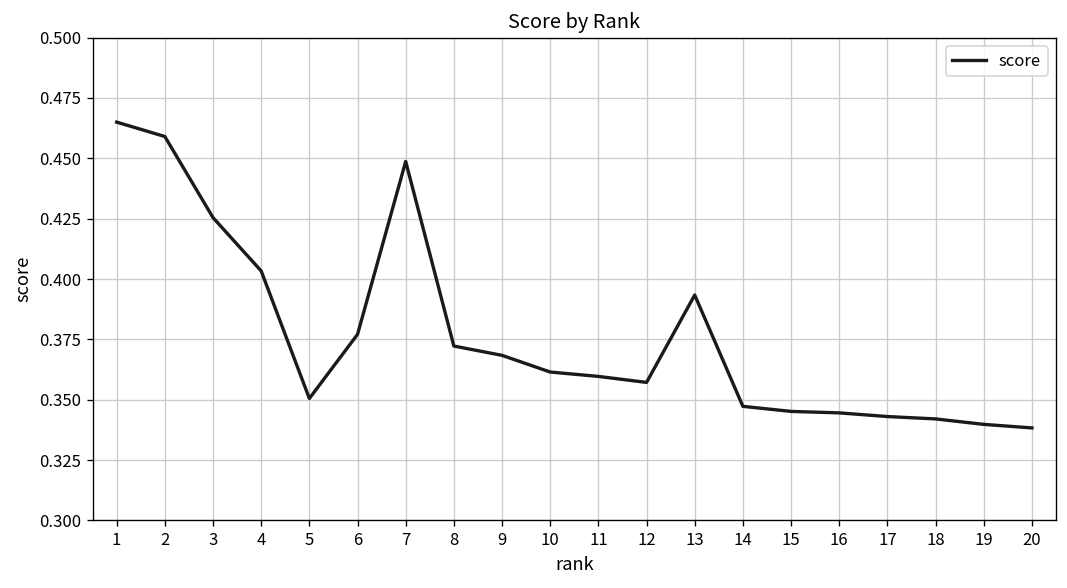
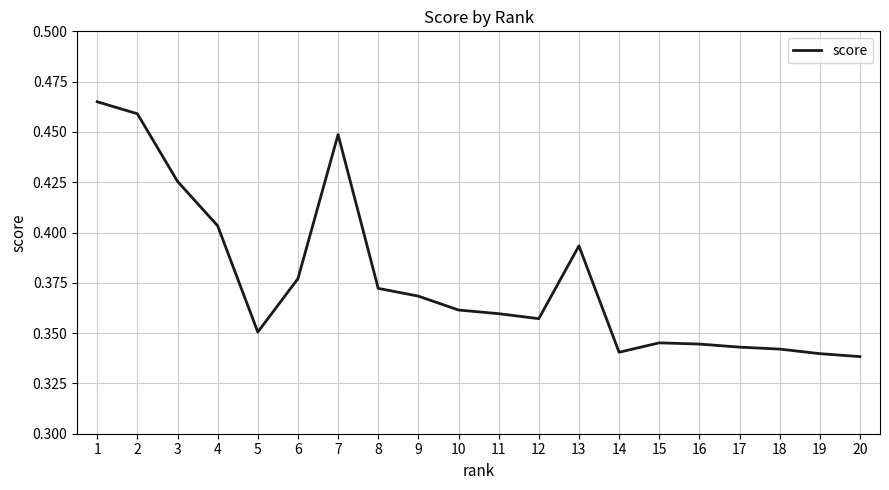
  {
    "1": 0.465,
    "2": 0.459,
    "3": 0.425,
    "4": 0.403,
    "5": 0.351,
    "6": 0.377,
    "7": 0.449,
    "8": 0.372,
    "9": 0.368,
    "10": 0.361,
    "11": 0.360,
    "12": 0.357,
    "13": 0.393,
-   "14": 0.347,
+   "14": 0.340,
    "15": 0.345,
    "16": 0.345,
    "17": 0.343,
    "18": 0.342,
    "19": 0.340,
    "20": 0.338
  }
